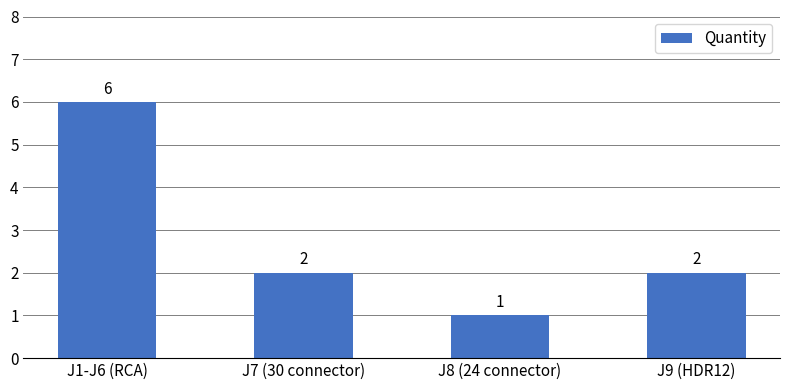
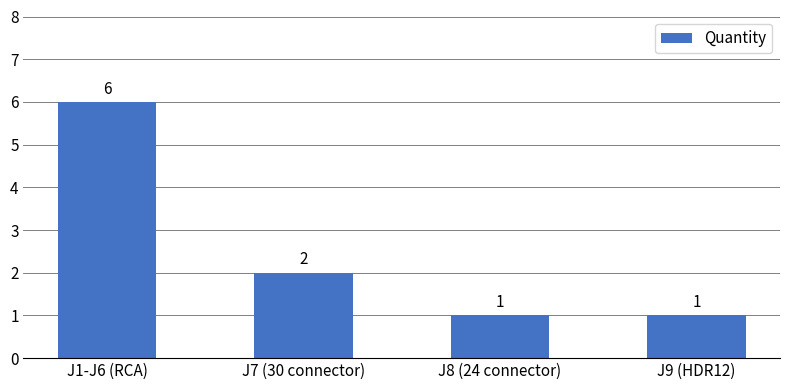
  {
    "J1-J6 (RCA)": 6,
    "J7 (30 connector)": 2,
    "J8 (24 connector)": 1,
-   "J9 (HDR12)": 2
+   "J9 (HDR12)": 1
  }
